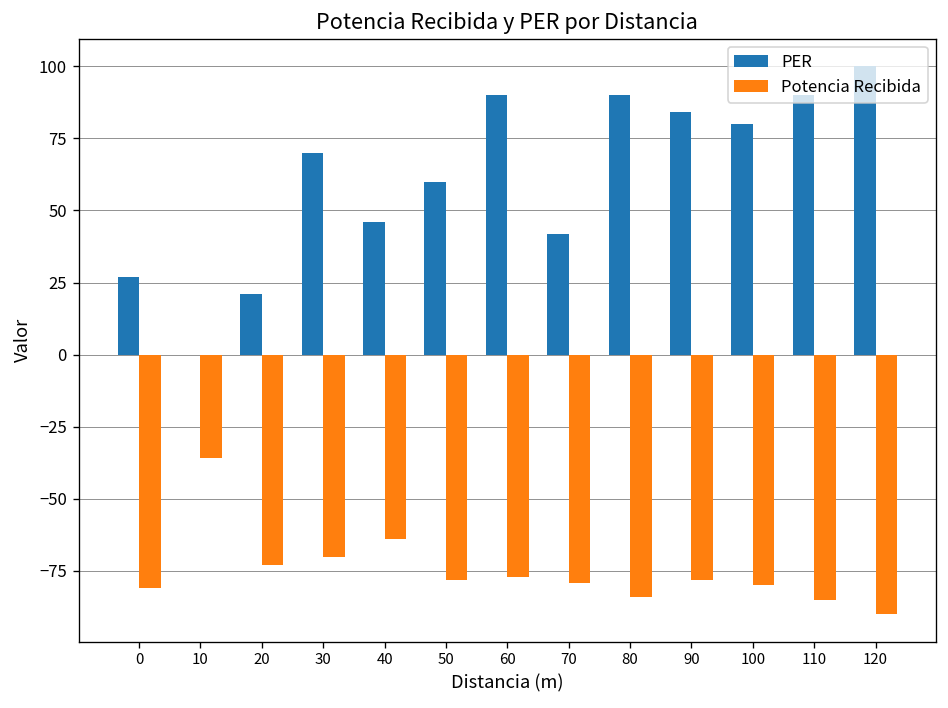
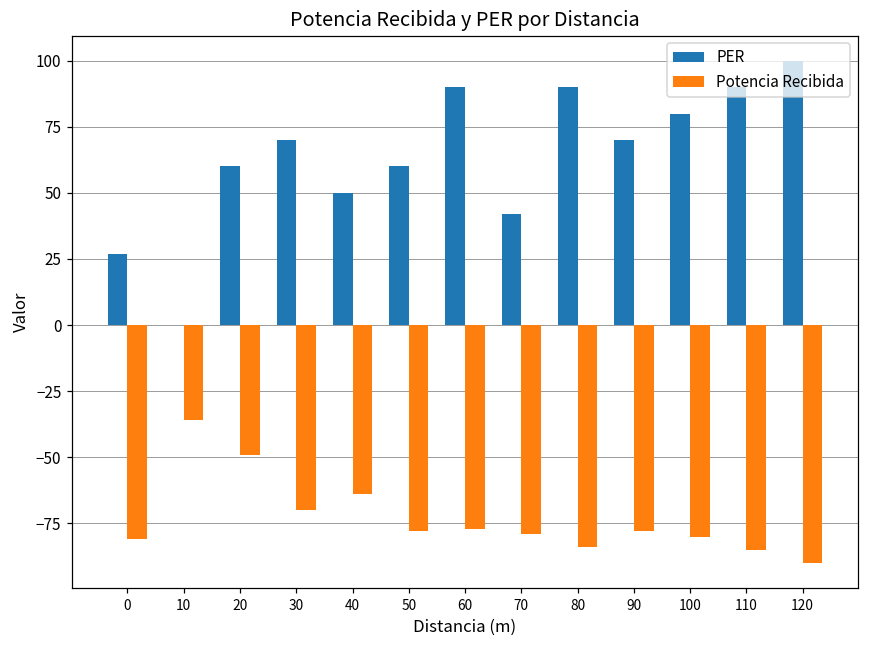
  {
    "PER": {
      "0": 27,
      "10": 0,
-     "20": 21,
+     "20": 60,
      "30": 70,
-     "40": 46,
+     "40": 50,
      "50": 60,
      "60": 90,
      "70": 42,
      "80": 90,
-     "90": 84,
+     "90": 70,
      "100": 80
    },
    "Potencia Recibida": {
      "0": -81,
      "10": -36,
-     "20": -73,
+     "20": -49,
      "30": -70,
      "40": -64,
      "50": -78,
      "60": -77,
      "70": -79,
      "80": -84,
      "90": -78,
      "100": -80,
      "110": -85,
      "120": -90
    }
  }
